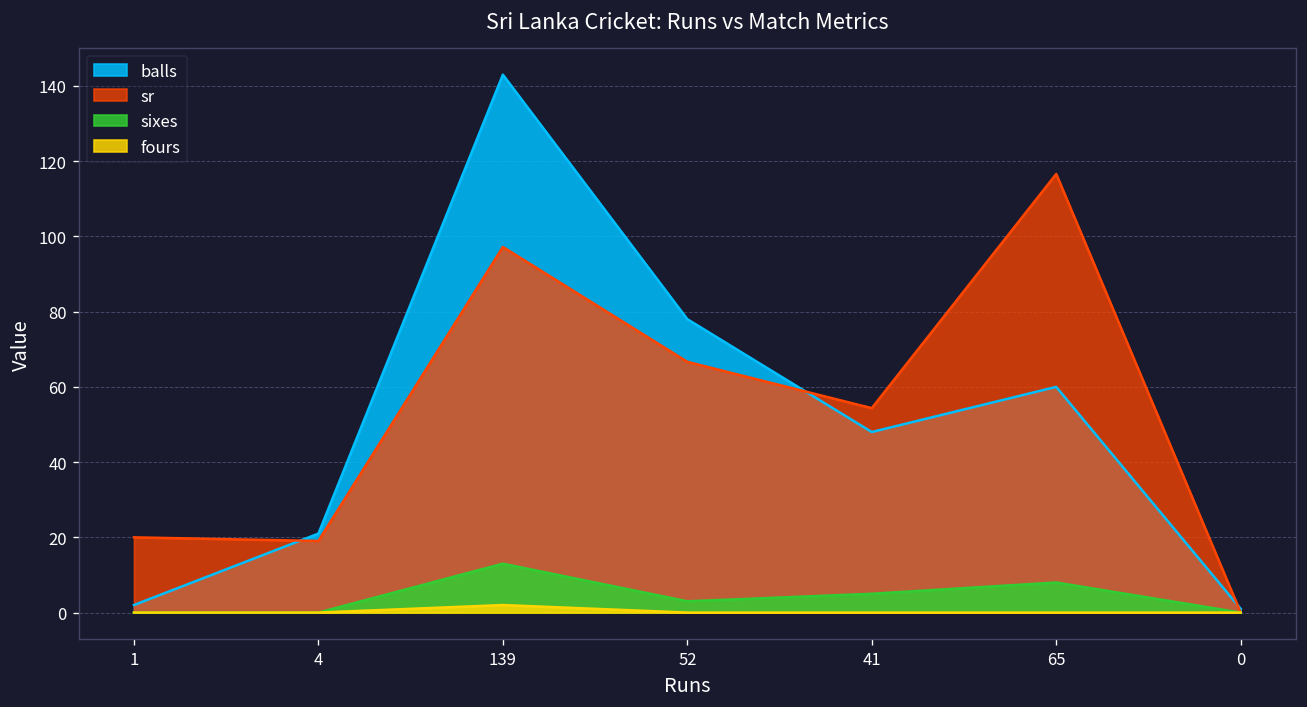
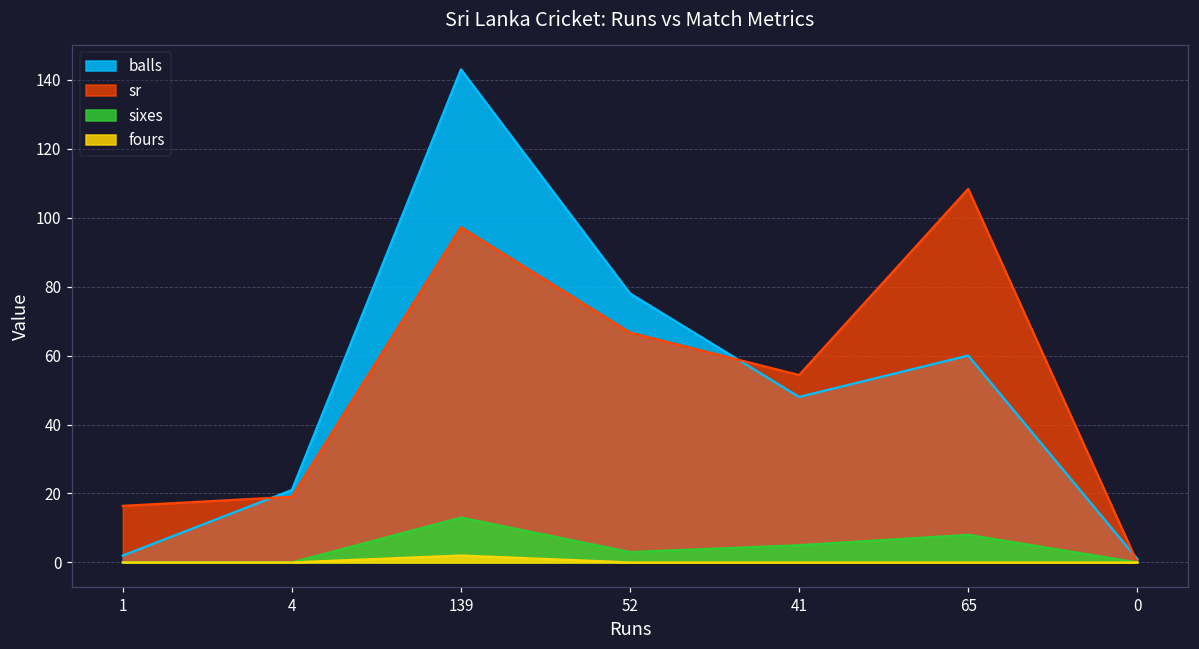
  {
    "balls": {
      "1": 2,
      "4": 21,
      "139": 143,
      "52": 78,
      "41": 48,
      "65": 60,
      "0": 1
    },
    "sr": {
-     "1": 20,
+     "1": 16,
      "4": 19,
      "139": 97,
      "52": 67,
      "41": 54,
-     "65": 117
+     "65": 108
    },
    "sixes": {
      "139": 13,
      "52": 3,
      "41": 5,
      "65": 8
    },
    "fours": {
      "139": 2,
      "52": 0,
      "41": 0,
      "65": 0
    }
  }
